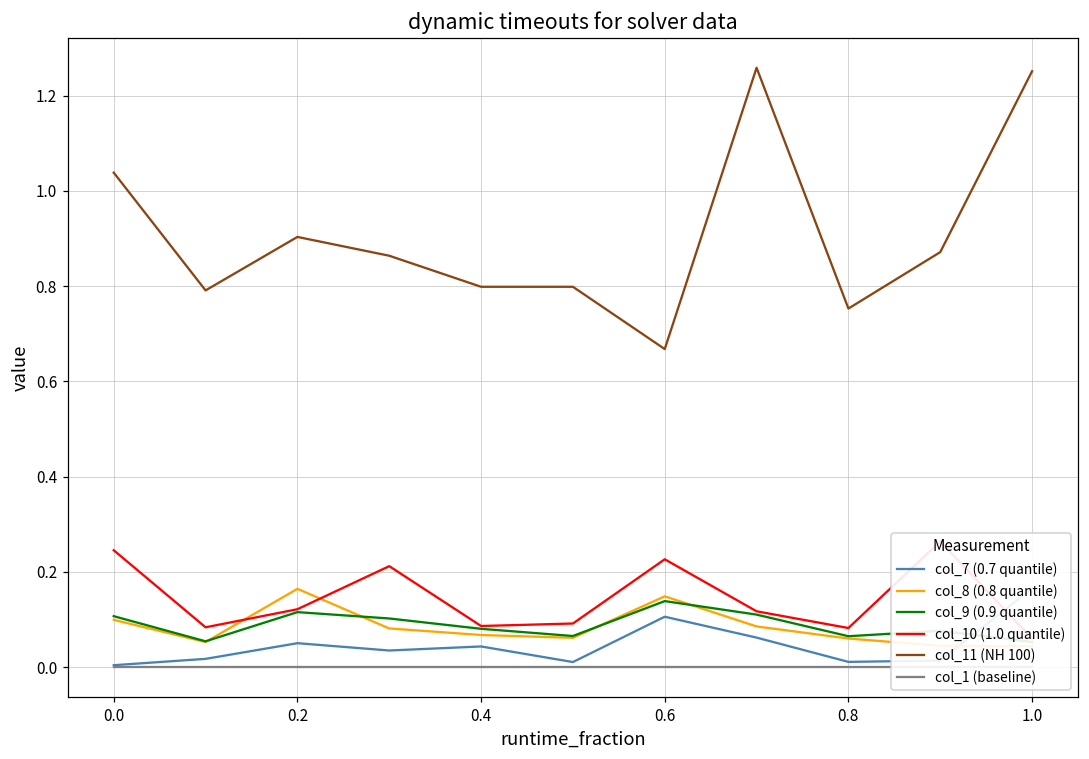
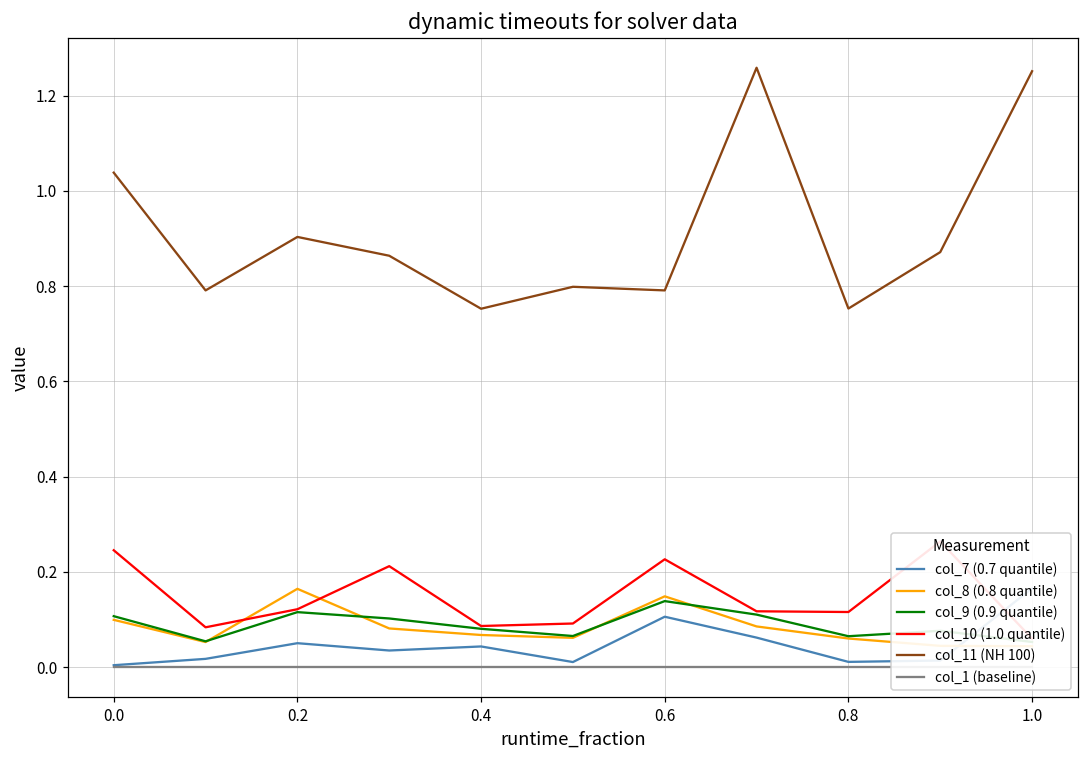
  {
    "col_7 (0.7 quantile)": {
      "0.2": 0.05,
      "0.4": 0.04,
      "0.6": 0.11,
      "0.8": 0.01
    },
    "col_8 (0.8 quantile)": {
      "0.0": 0.10,
      "0.2": 0.16,
      "0.4": 0.07,
      "0.6": 0.15
    },
    "col_9 (0.9 quantile)": {
      "0.0": 0.11,
      "0.2": 0.12,
      "0.6": 0.14
    },
    "col_10 (1.0 quantile)": {
      "0.0": 0.25,
      "0.2": 0.12,
      "0.6": 0.23,
-     "0.8": 0.08
+     "0.8": 0.12
    },
    "col_11 (NH 100)": {
      "0.0": 1.04,
      "0.2": 0.90,
-     "0.4": 0.80,
-     "0.6": 0.67,
+     "0.4": 0.75,
+     "0.6": 0.79,
      "0.8": 0.75,
      "1.0": 1.25
    },
    "col_1 (baseline)": {
      "0.2": 0.00,
      "0.4": 0.00,
      "0.6": 0.00,
      "0.8": 0.00
    }
  }
